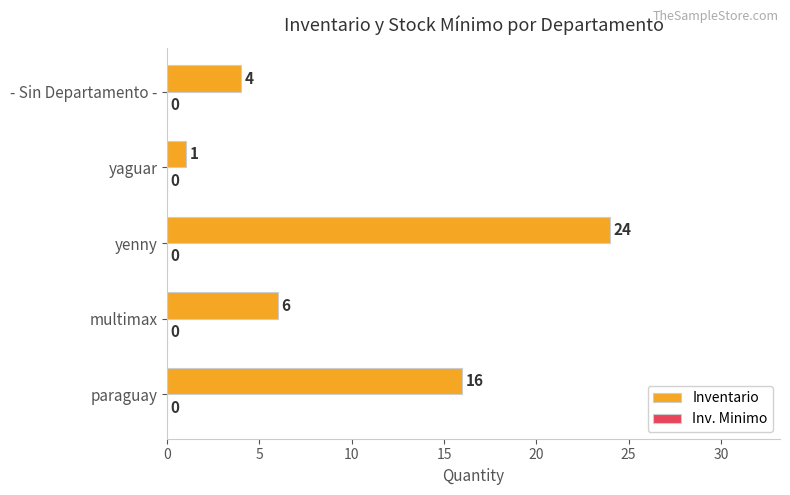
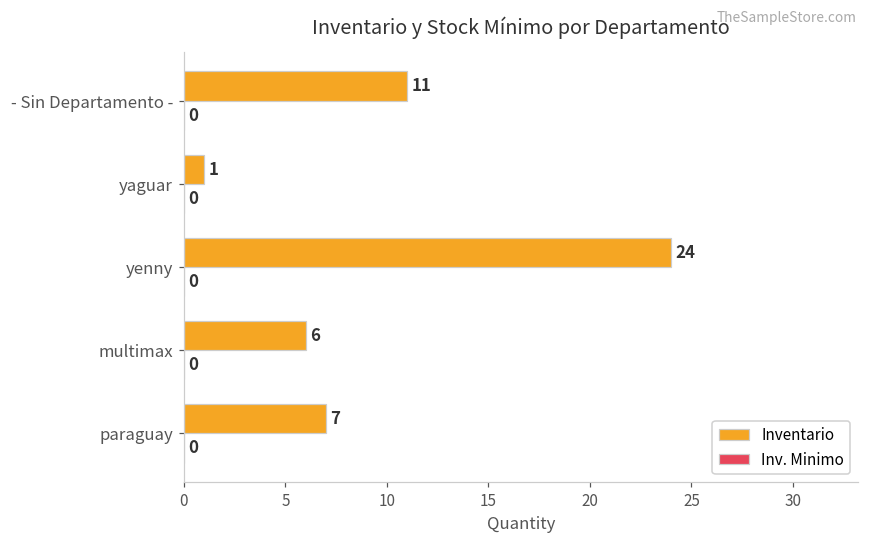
  {
    "Inventario": {
-     "- Sin Departamento -": 4,
+     "- Sin Departamento -": 11,
      "yaguar": 1,
      "yenny": 24,
      "multimax": 6,
-     "paraguay": 16
+     "paraguay": 7
    },
    "Inv. Minimo": {
      "- Sin Departamento -": 0,
      "yaguar": 0,
      "yenny": 0,
      "multimax": 0,
      "paraguay": 0
    }
  }
